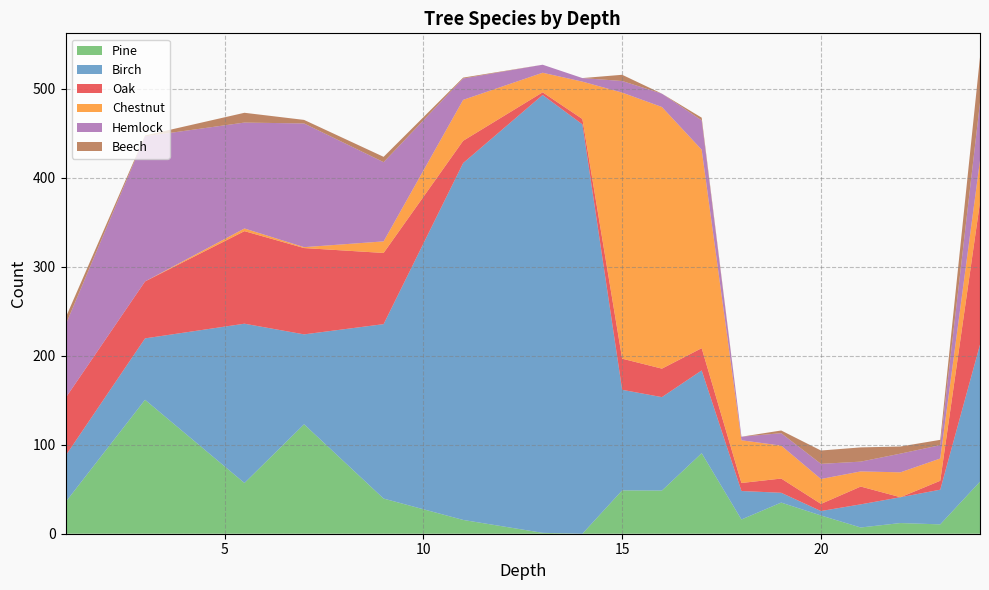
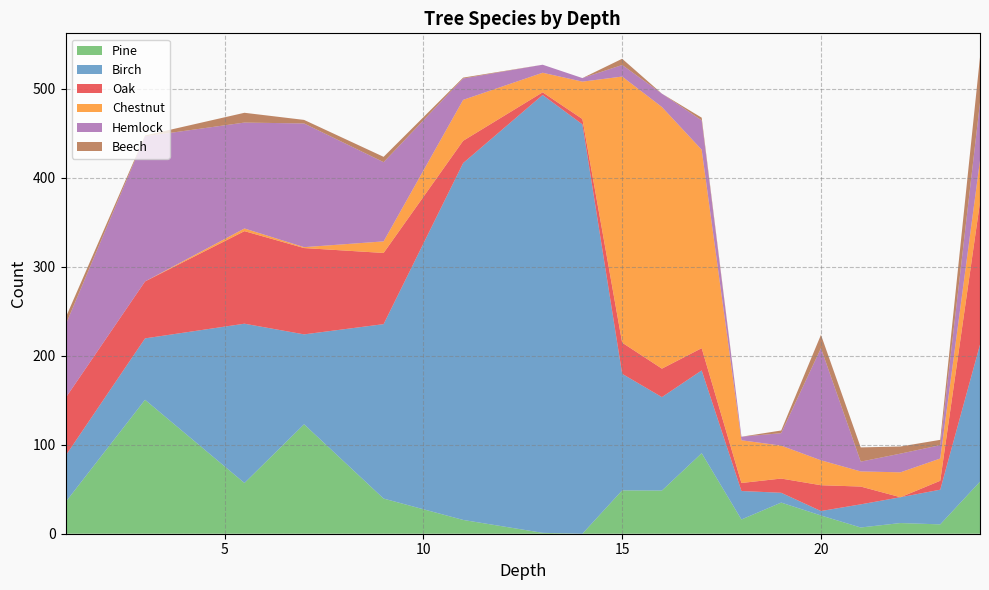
  {
    "Pine": {
      "15": 50,
      "20": 20
    },
    "Birch": {
-     "15": 110,
+     "15": 130,
      "20": 10
    },
    "Oak": {
      "15": 40,
-     "20": 10
+     "20": 30
    },
    "Chestnut": {
      "15": 300,
      "20": 30
    },
    "Hemlock": {
      "15": 10,
-     "20": 20
+     "20": 130
    },
    "Beech": {
      "15": 10,
      "20": 20
    }
  }
